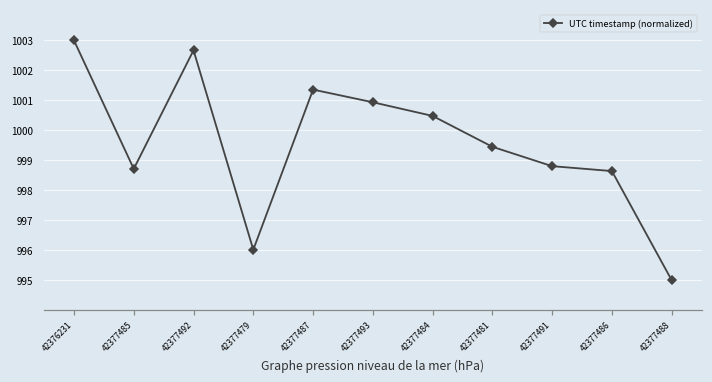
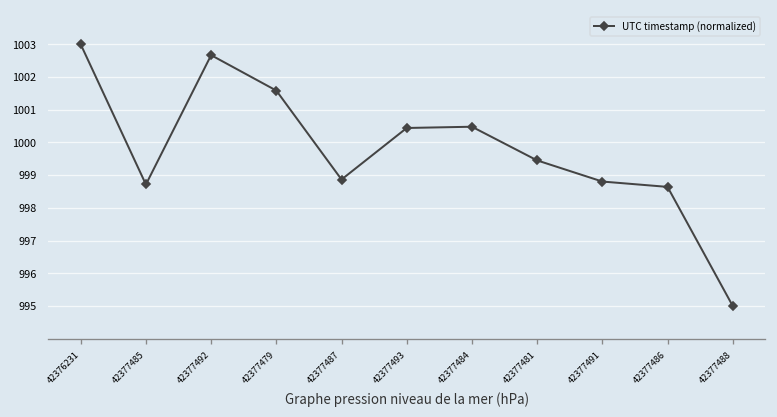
  {
    "42376231": 1003.0,
    "42377485": 998.7,
    "42377492": 1002.7,
-   "42377479": 996.0,
-   "42377487": 1001.4,
-   "42377493": 1000.9,
+   "42377479": 1001.6,
+   "42377487": 998.9,
+   "42377493": 1000.4,
    "42377484": 1000.5,
    "42377481": 999.5,
    "42377491": 998.8,
    "42377486": 998.6,
    "42377488": 995.0
  }
